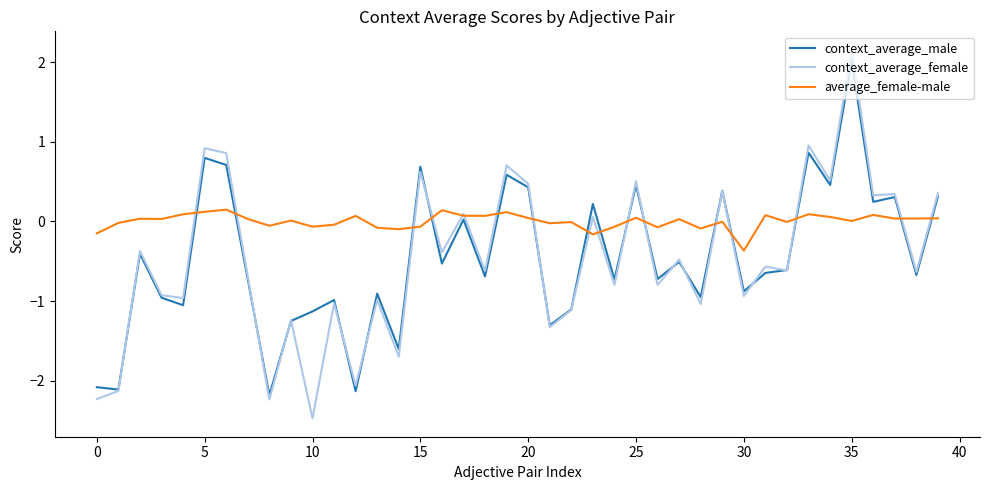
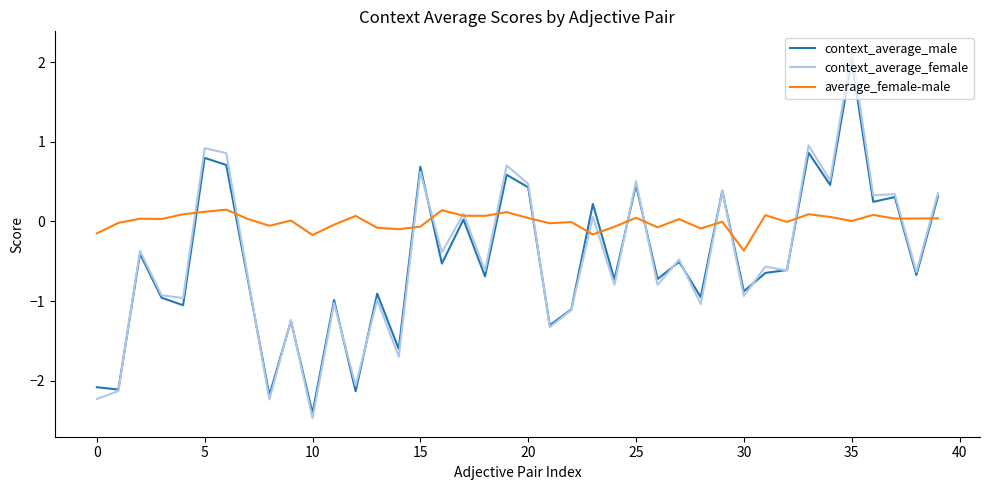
  {
    "context_average_male": {
      "0": -2.1,
      "5": 0.8,
-     "10": -1.1,
+     "10": -2.4,
      "15": 0.7,
      "20": 0.4,
      "25": 0.5,
      "30": -0.9
    },
    "context_average_female": {
      "0": -2.2,
      "5": 0.9,
      "10": -2.5,
      "15": 0.6,
      "20": 0.5,
      "25": 0.5,
      "30": -0.9
    },
    "average_female-male": {
      "0": -0.1,
      "5": 0.1,
-     "10": -0.1,
+     "10": -0.2,
      "15": -0.1,
      "20": 0.0,
      "25": 0.0,
      "30": -0.4,
      "35": 0.0
    }
  }
